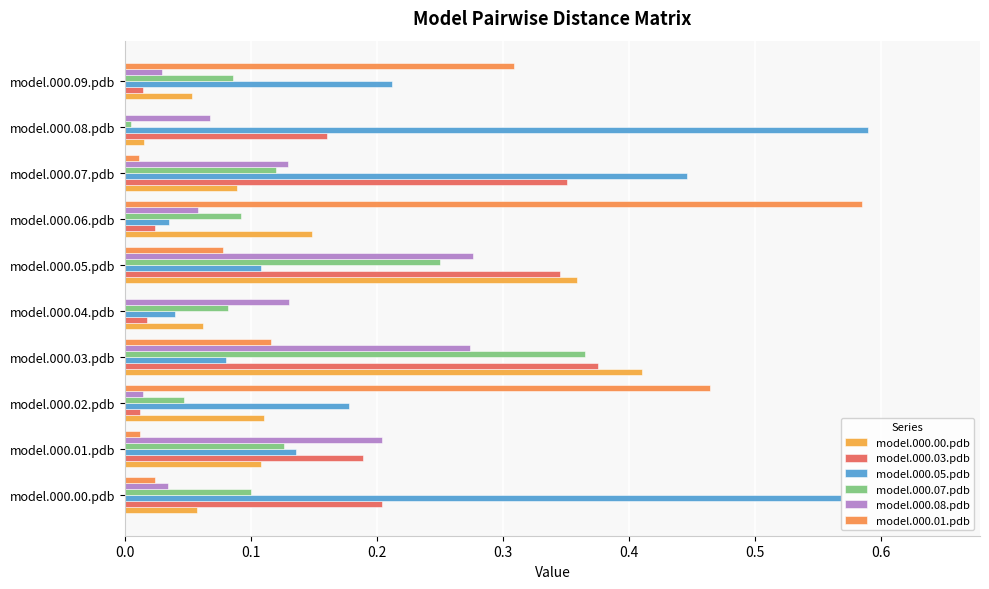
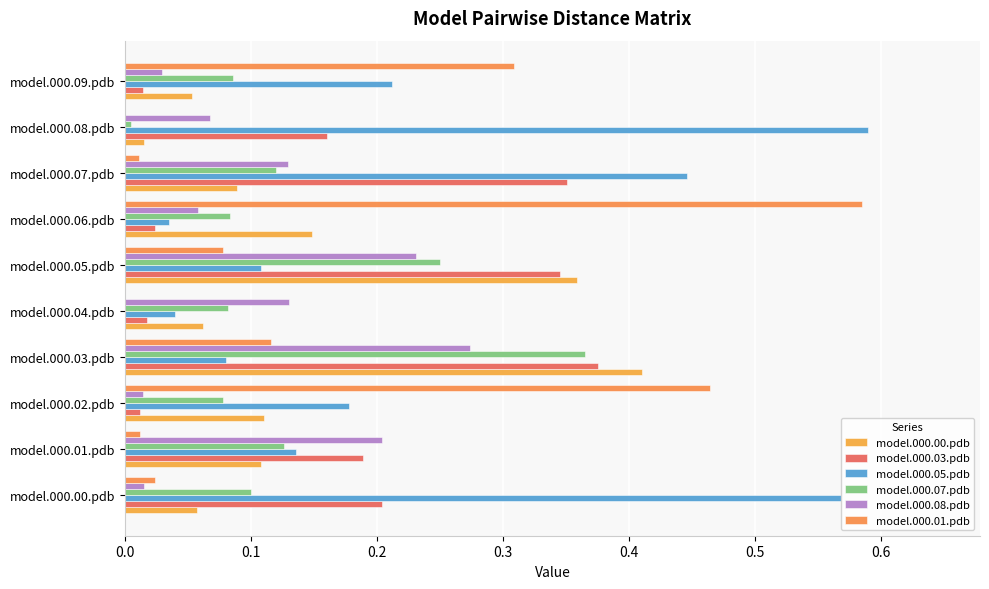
  {
    "model.000.05.pdb": {
      "model.000.09.pdb": 0.212,
      "model.000.08.pdb": 0.590,
      "model.000.07.pdb": 0.446,
      "model.000.06.pdb": 0.035,
      "model.000.05.pdb": 0.108,
      "model.000.04.pdb": 0.040,
      "model.000.03.pdb": 0.080,
      "model.000.02.pdb": 0.178,
      "model.000.01.pdb": 0.136
    },
    "model.000.07.pdb": {
      "model.000.09.pdb": 0.086,
      "model.000.08.pdb": 0.005,
      "model.000.07.pdb": 0.120,
-     "model.000.06.pdb": 0.092,
+     "model.000.06.pdb": 0.083,
      "model.000.05.pdb": 0.250,
      "model.000.04.pdb": 0.082,
      "model.000.03.pdb": 0.365,
-     "model.000.02.pdb": 0.047,
+     "model.000.02.pdb": 0.078,
      "model.000.01.pdb": 0.126,
      "model.000.00.pdb": 0.100
    },
    "model.000.08.pdb": {
      "model.000.09.pdb": 0.029,
      "model.000.08.pdb": 0.067,
      "model.000.07.pdb": 0.129,
      "model.000.06.pdb": 0.058,
-     "model.000.05.pdb": 0.276,
+     "model.000.05.pdb": 0.231,
      "model.000.04.pdb": 0.130,
      "model.000.03.pdb": 0.274,
      "model.000.02.pdb": 0.014,
      "model.000.01.pdb": 0.204,
-     "model.000.00.pdb": 0.034
+     "model.000.00.pdb": 0.015
    }
  }
